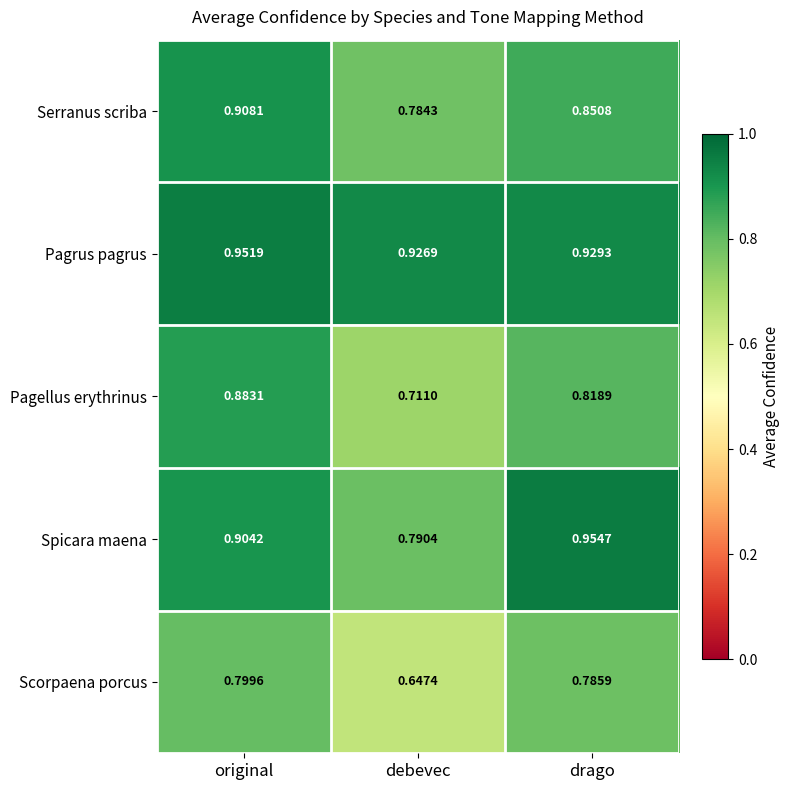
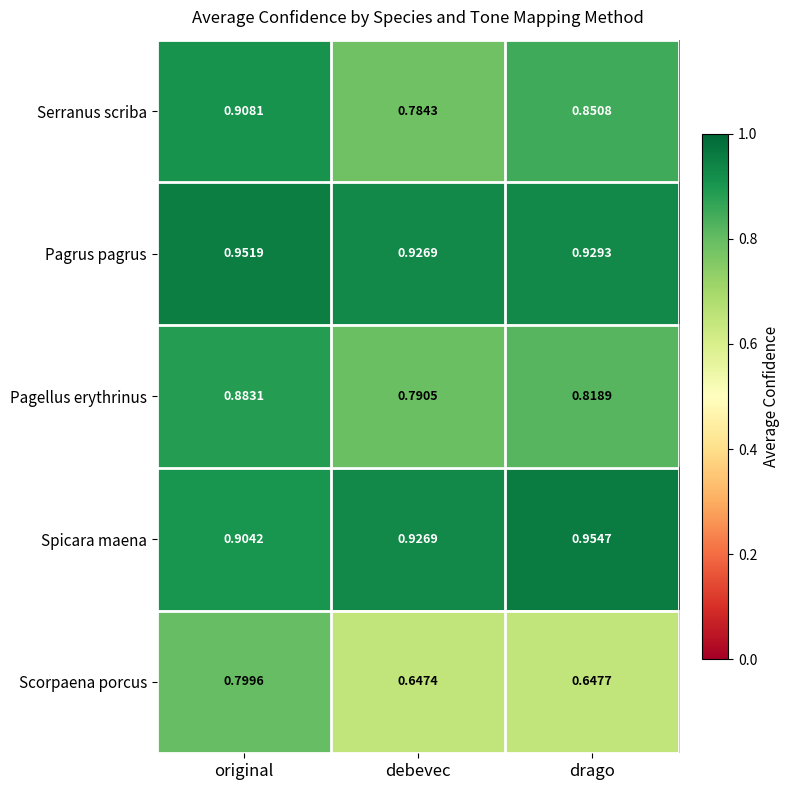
  {
    "Serranus scriba": {
      "original": 0.9081,
      "debevec": 0.7843,
      "drago": 0.8508
    },
    "Pagrus pagrus": {
      "original": 0.9519,
      "debevec": 0.9269,
      "drago": 0.9293
    },
    "Pagellus erythrinus": {
      "original": 0.8831,
-     "debevec": 0.7110,
+     "debevec": 0.7905,
      "drago": 0.8189
    },
    "Spicara maena": {
      "original": 0.9042,
-     "debevec": 0.7904,
+     "debevec": 0.9269,
      "drago": 0.9547
    },
    "Scorpaena porcus": {
      "original": 0.7996,
      "debevec": 0.6474,
-     "drago": 0.7859
+     "drago": 0.6477
    }
  }
